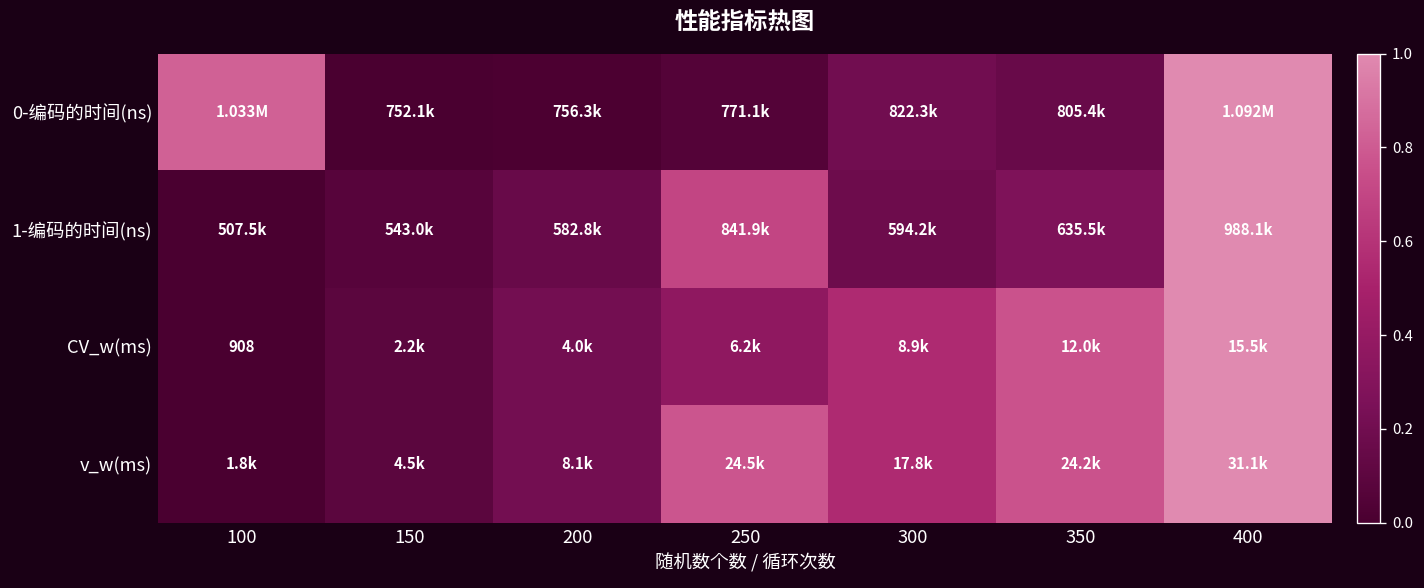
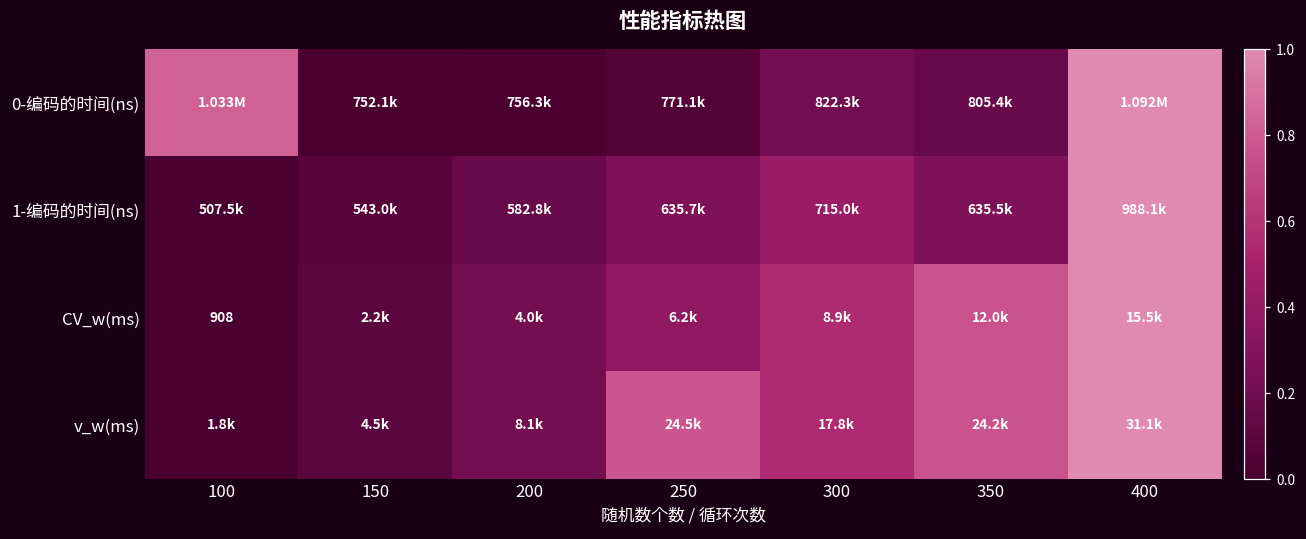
  {
    "0-编码的时间(ns)": {
      "100": "1.033M",
      "150": "752.1k",
      "200": "756.3k",
      "250": "771.1k",
      "300": "822.3k",
      "350": "805.4k",
      "400": "1.092M"
    },
    "1-编码的时间(ns)": {
      "100": "507.5k",
      "150": "543.0k",
      "200": "582.8k",
-     "250": "841.9k",
-     "300": "594.2k",
+     "250": "635.7k",
+     "300": "715.0k",
      "350": "635.5k",
      "400": "988.1k"
    },
    "CV_w(ms)": {
      "100": "908",
      "150": "2.2k",
      "200": "4.0k",
      "250": "6.2k",
      "300": "8.9k",
      "350": "12.0k",
      "400": "15.5k"
    },
    "v_w(ms)": {
      "100": "1.8k",
      "150": "4.5k",
      "200": "8.1k",
      "250": "24.5k",
      "300": "17.8k",
      "350": "24.2k",
      "400": "31.1k"
    }
  }
